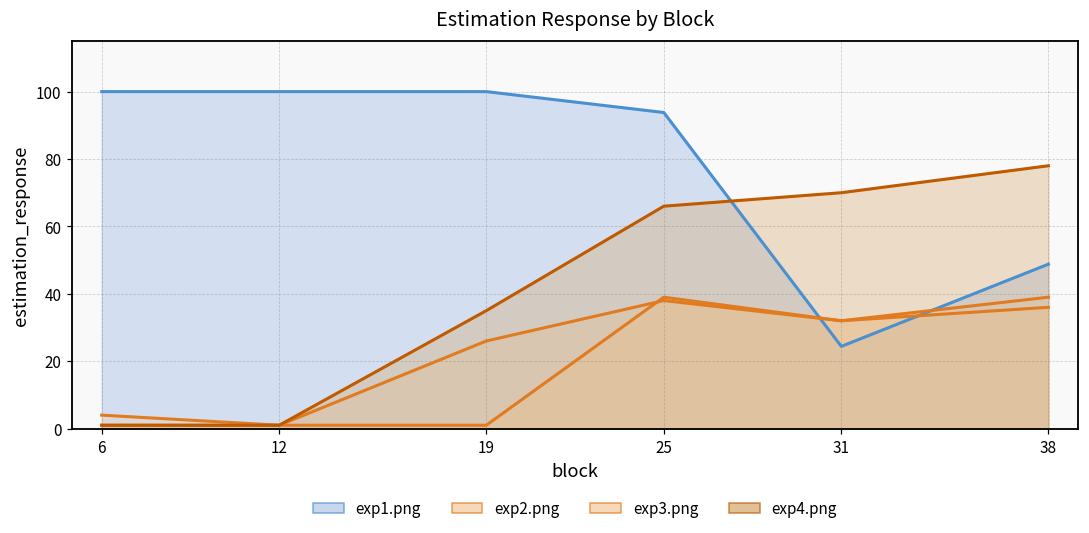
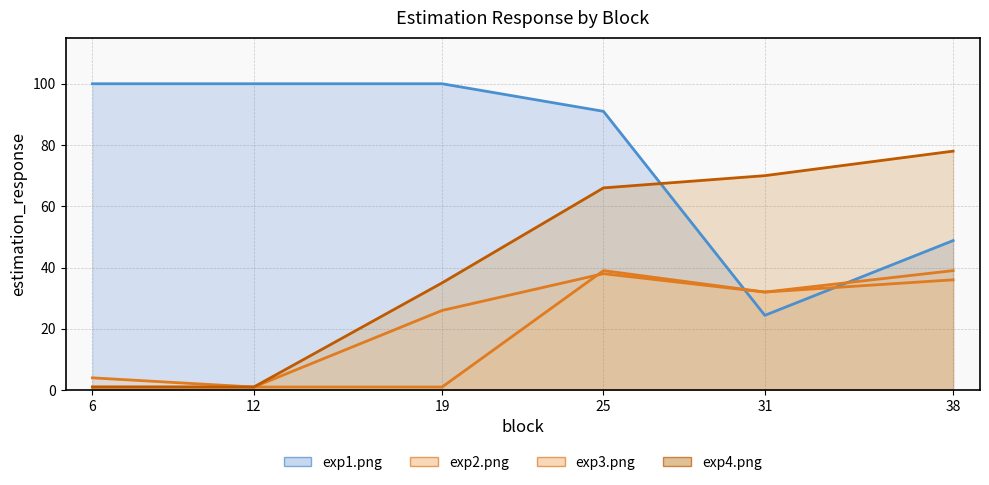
  {
    "exp1.png": {
      "6": 100,
      "12": 100,
      "19": 100,
-     "25": 94,
+     "25": 91,
      "31": 24,
      "38": 49
    }
  }
